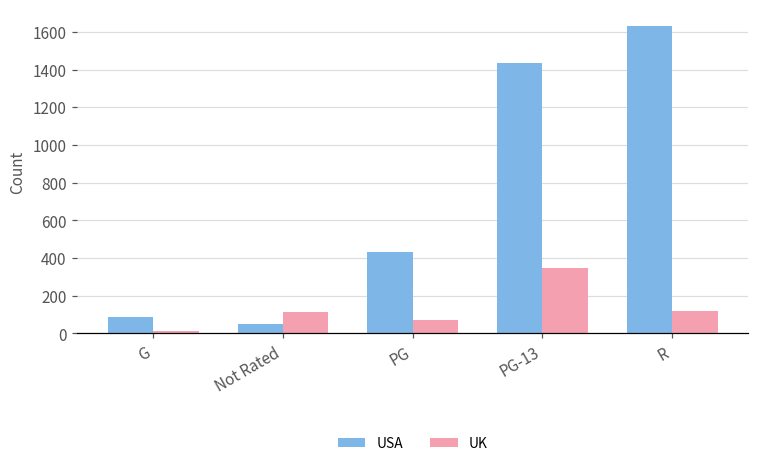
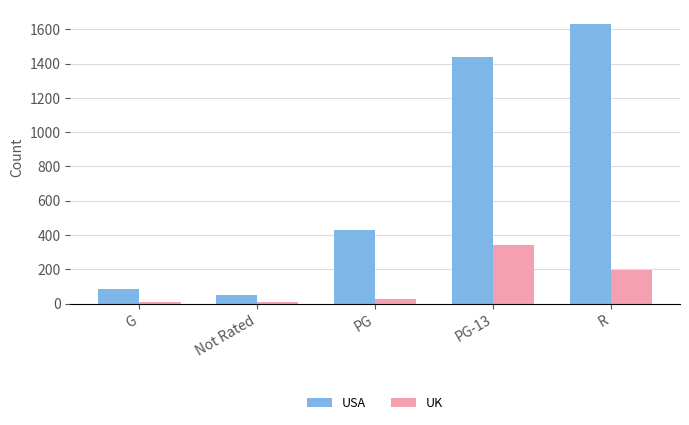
  {
    "USA": {
      "G": 90,
      "Not Rated": 50,
      "PG": 430,
      "PG-13": 1440,
      "R": 1630
    },
    "UK": {
-     "Not Rated": 110,
-     "PG": 70,
+     "Not Rated": 10,
+     "PG": 20,
      "PG-13": 340,
-     "R": 120
+     "R": 200
    }
  }
